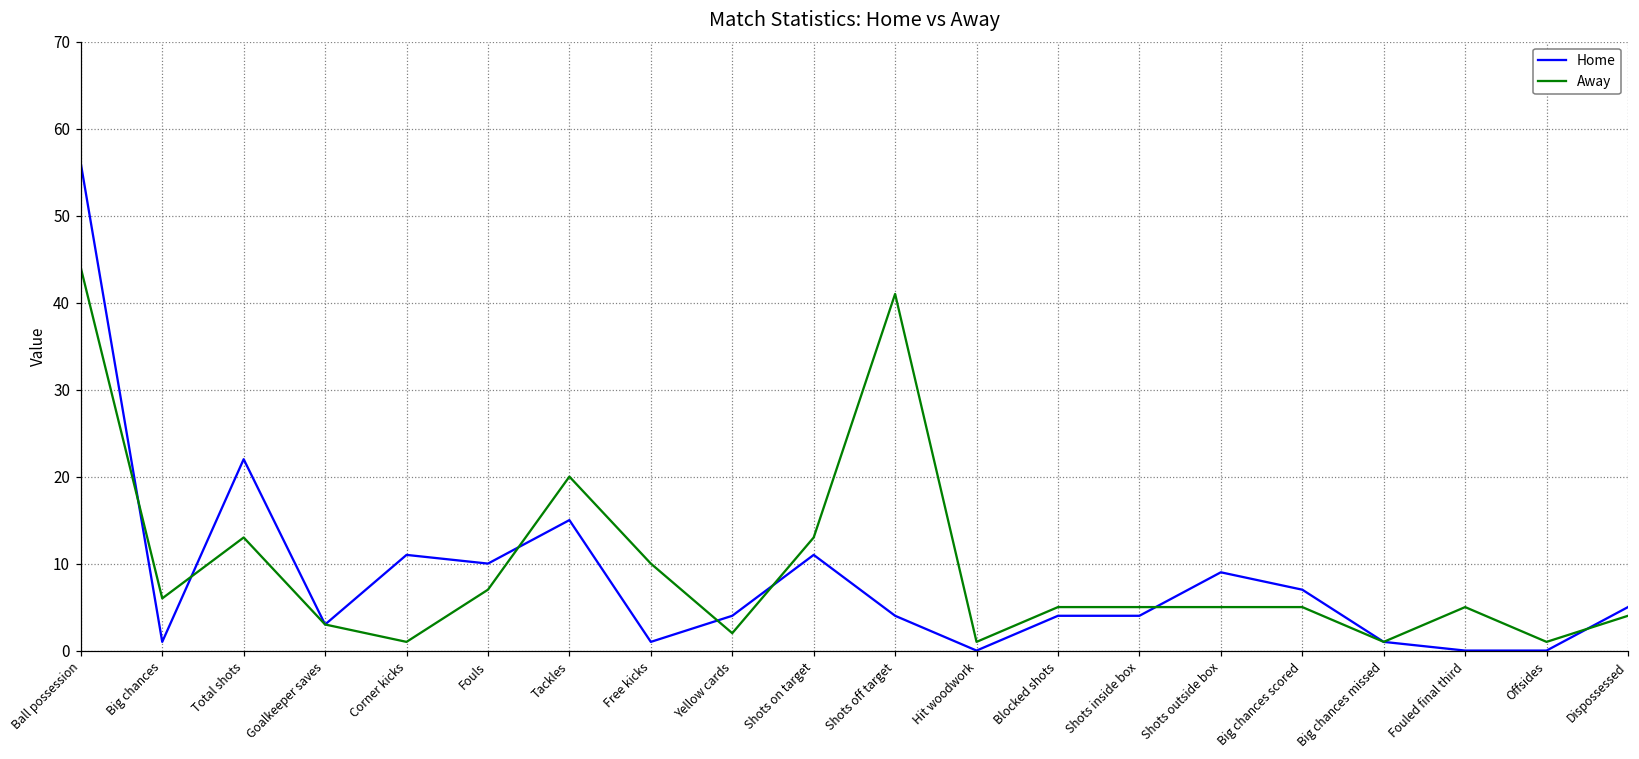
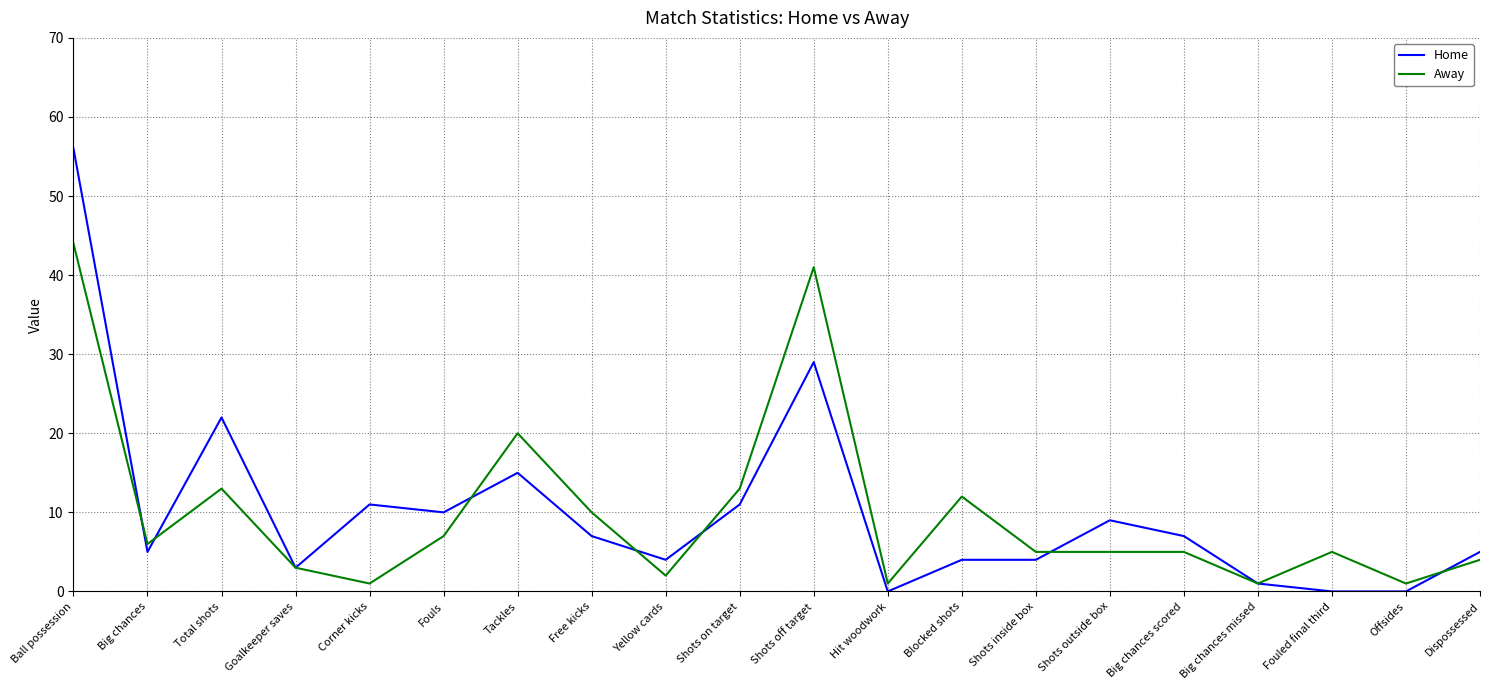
  {
    "Home": {
      "Ball possession": 56,
-     "Big chances": 1,
+     "Big chances": 5,
      "Total shots": 22,
      "Corner kicks": 11,
      "Fouls": 10,
      "Tackles": 15,
-     "Free kicks": 1,
+     "Free kicks": 7,
      "Yellow cards": 4,
      "Shots on target": 11,
-     "Shots off target": 4,
+     "Shots off target": 29,
      "Hit woodwork": 0,
      "Blocked shots": 4,
      "Shots inside box": 4,
      "Shots outside box": 9,
      "Big chances scored": 7,
      "Fouled final third": 0,
      "Offsides": 0,
      "Dispossessed": 5
    },
    "Away": {
      "Ball possession": 44,
      "Big chances": 6,
      "Total shots": 13,
      "Corner kicks": 1,
      "Fouls": 7,
      "Tackles": 20,
      "Free kicks": 10,
      "Yellow cards": 2,
      "Shots on target": 13,
      "Shots off target": 41,
      "Hit woodwork": 1,
-     "Blocked shots": 5,
+     "Blocked shots": 12,
      "Shots inside box": 5,
      "Shots outside box": 5,
      "Big chances scored": 5,
      "Fouled final third": 5,
      "Offsides": 1,
      "Dispossessed": 4
    }
  }
